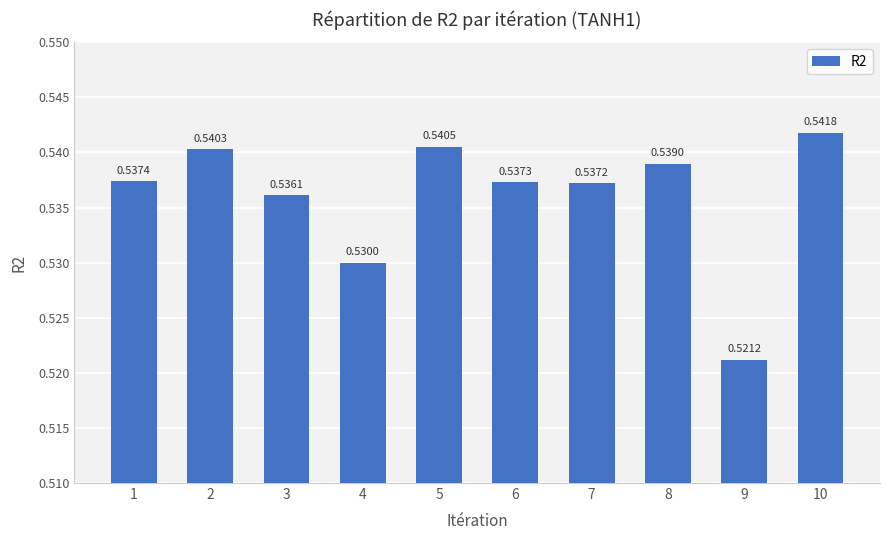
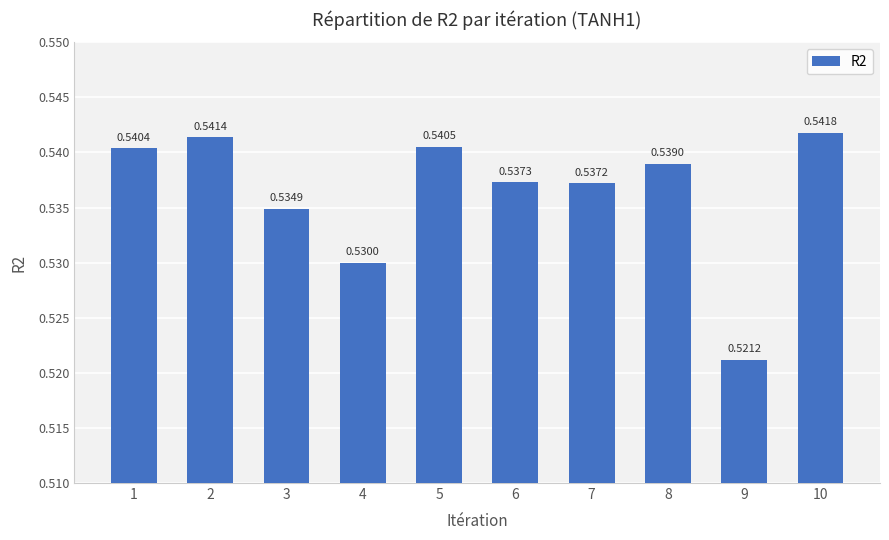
  {
-   "1": 0.5374,
-   "2": 0.5403,
-   "3": 0.5361,
+   "1": 0.5404,
+   "2": 0.5414,
+   "3": 0.5349,
    "4": 0.5300,
    "5": 0.5405,
    "6": 0.5373,
    "7": 0.5372,
    "8": 0.5390,
    "9": 0.5212,
    "10": 0.5418
  }
